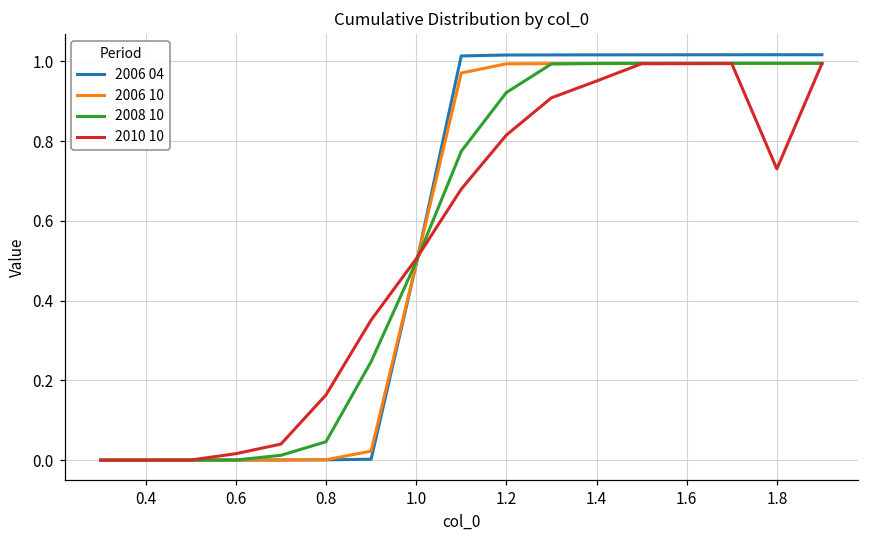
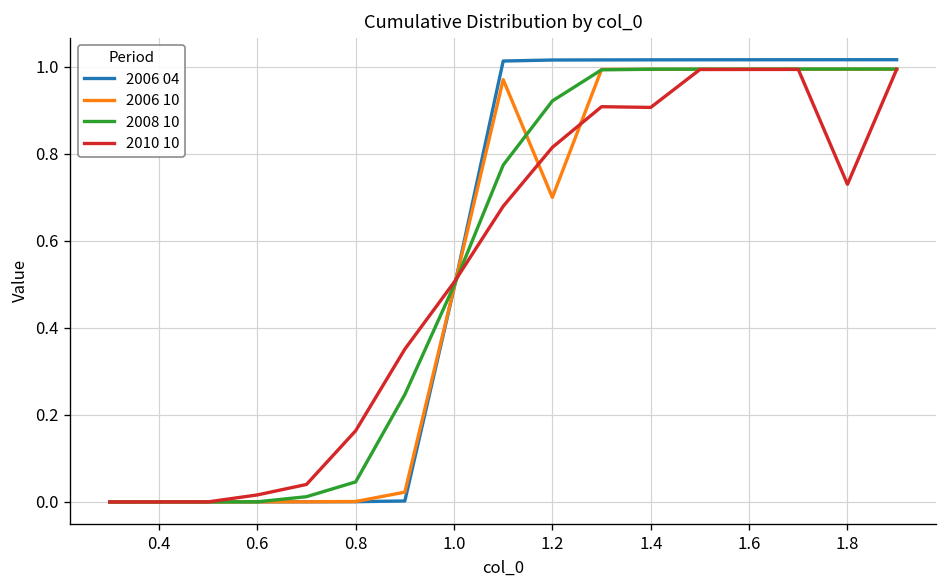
  {
    "2006 04": {
      "1.2": 1.02,
      "1.4": 1.02,
      "1.6": 1.02,
      "1.8": 1.02
    },
    "2006 10": {
-     "1.2": 0.99
+     "1.2": 0.70
    },
    "2008 10": {
      "0.8": 0.05,
      "1.2": 0.92
    },
    "2010 10": {
      "0.6": 0.02,
      "0.8": 0.16,
      "1.0": 0.50,
      "1.2": 0.82,
-     "1.4": 0.95,
+     "1.4": 0.91,
      "1.8": 0.73
    }
  }
